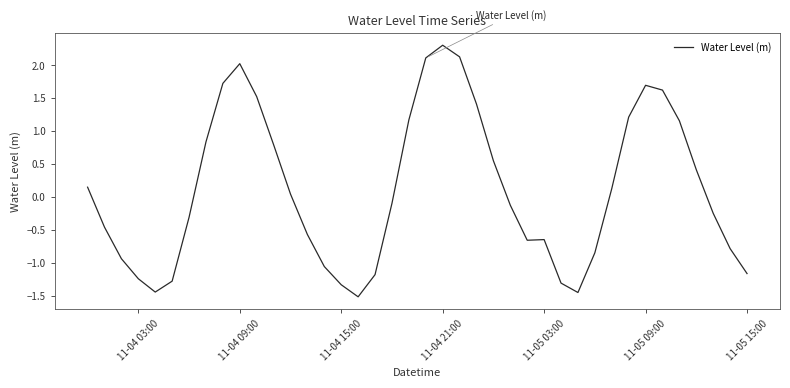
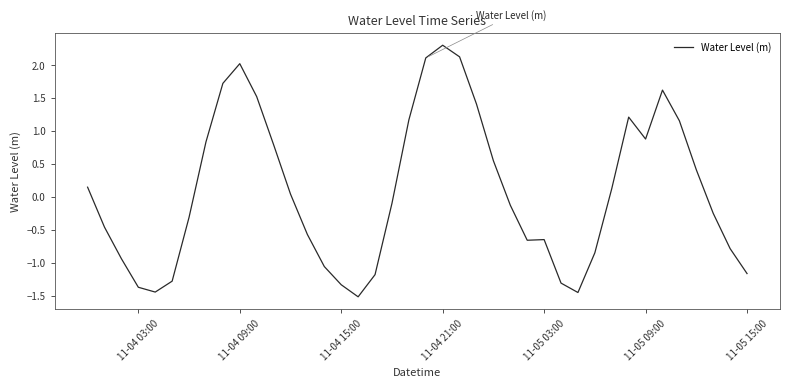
  {
-   "11-04 03:00": -1.2,
+   "11-04 03:00": -1.4,
    "11-04 09:00": 2.0,
    "11-04 15:00": -1.3,
    "11-04 21:00": 2.3,
    "11-05 03:00": -0.6,
-   "11-05 09:00": 1.7,
+   "11-05 09:00": 0.9,
    "11-05 15:00": -1.2
  }
